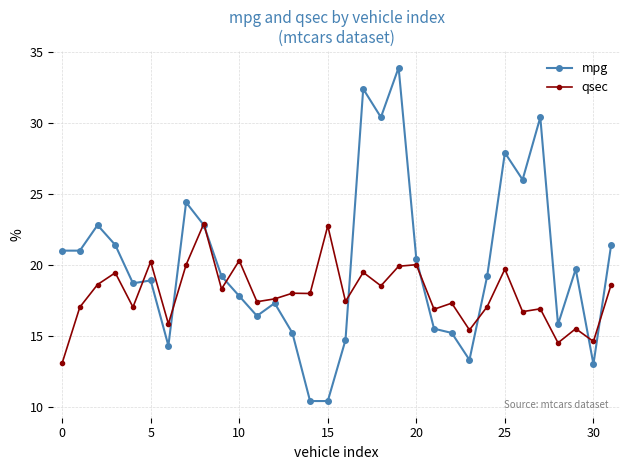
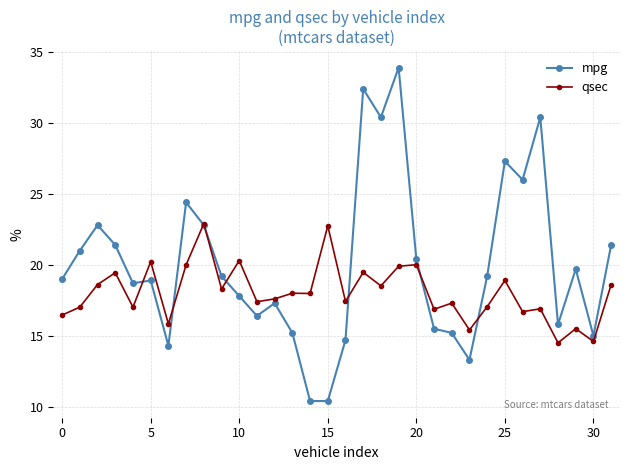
  {
    "mpg": {
-     "0": 21,
+     "0": 19,
      "5": 18.9,
      "10": 17.8,
      "15": 10.4,
      "20": 20.4,
-     "25": 27.9,
-     "30": 13
+     "25": 27.3,
+     "30": 15
    },
    "qsec": {
-     "0": 13.1,
+     "0": 16.5,
      "5": 20.2,
      "10": 20.3,
      "15": 22.8,
      "20": 20.0,
-     "25": 19.7,
+     "25": 18.9,
      "30": 14.6
    }
  }
